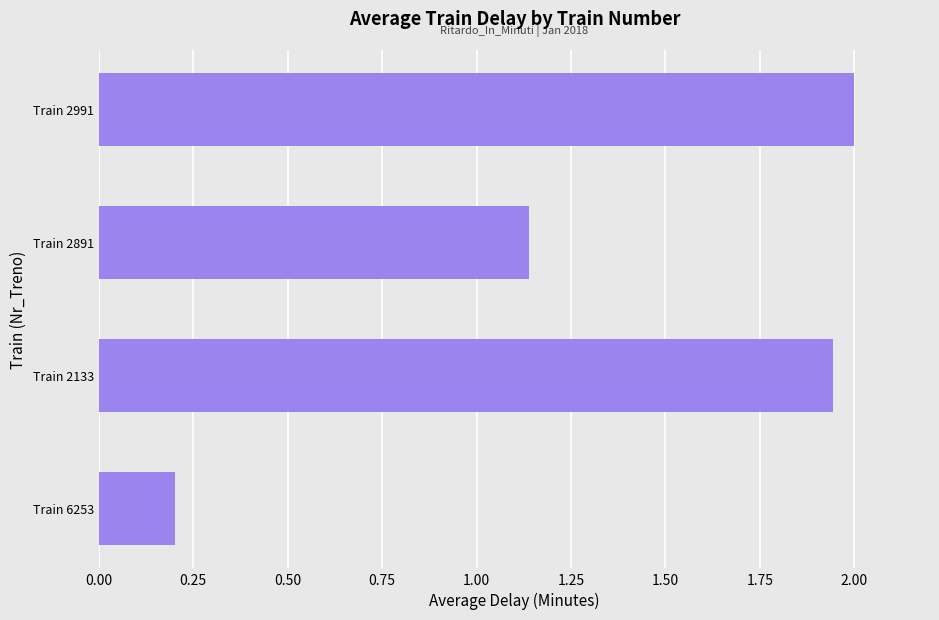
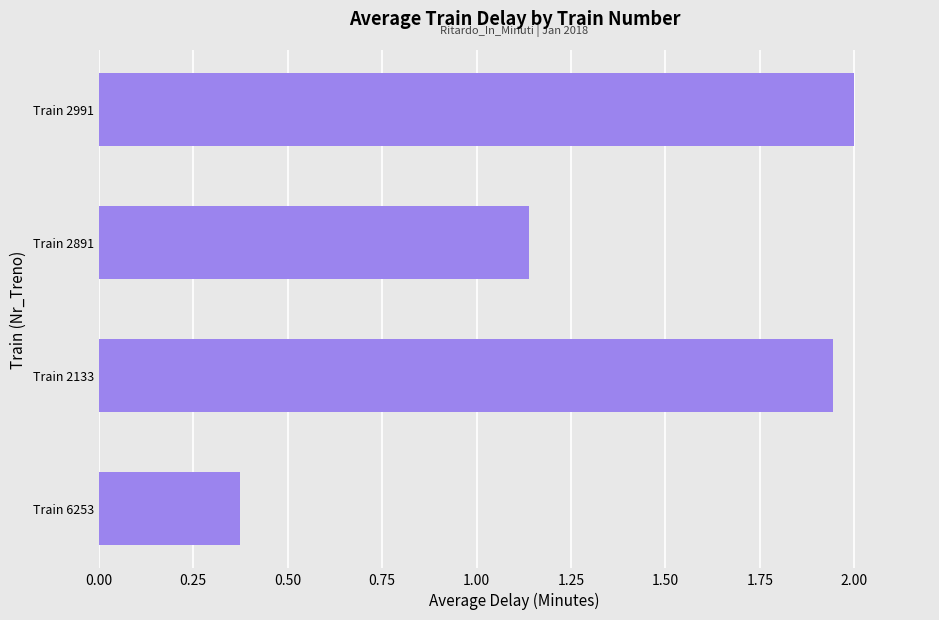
  {
    "Train 2991": 2.00,
    "Train 2891": 1.14,
    "Train 2133": 1.94,
-   "Train 6253": 0.20
+   "Train 6253": 0.38
  }
